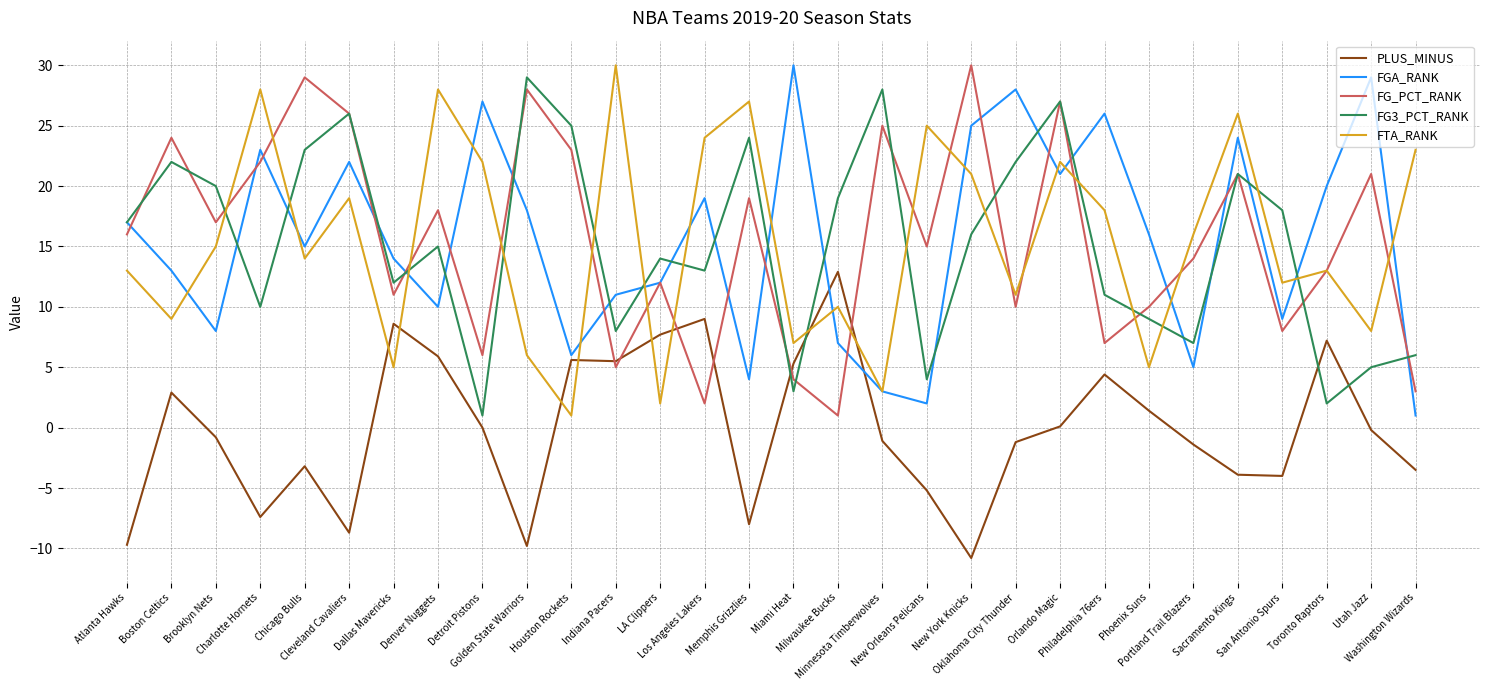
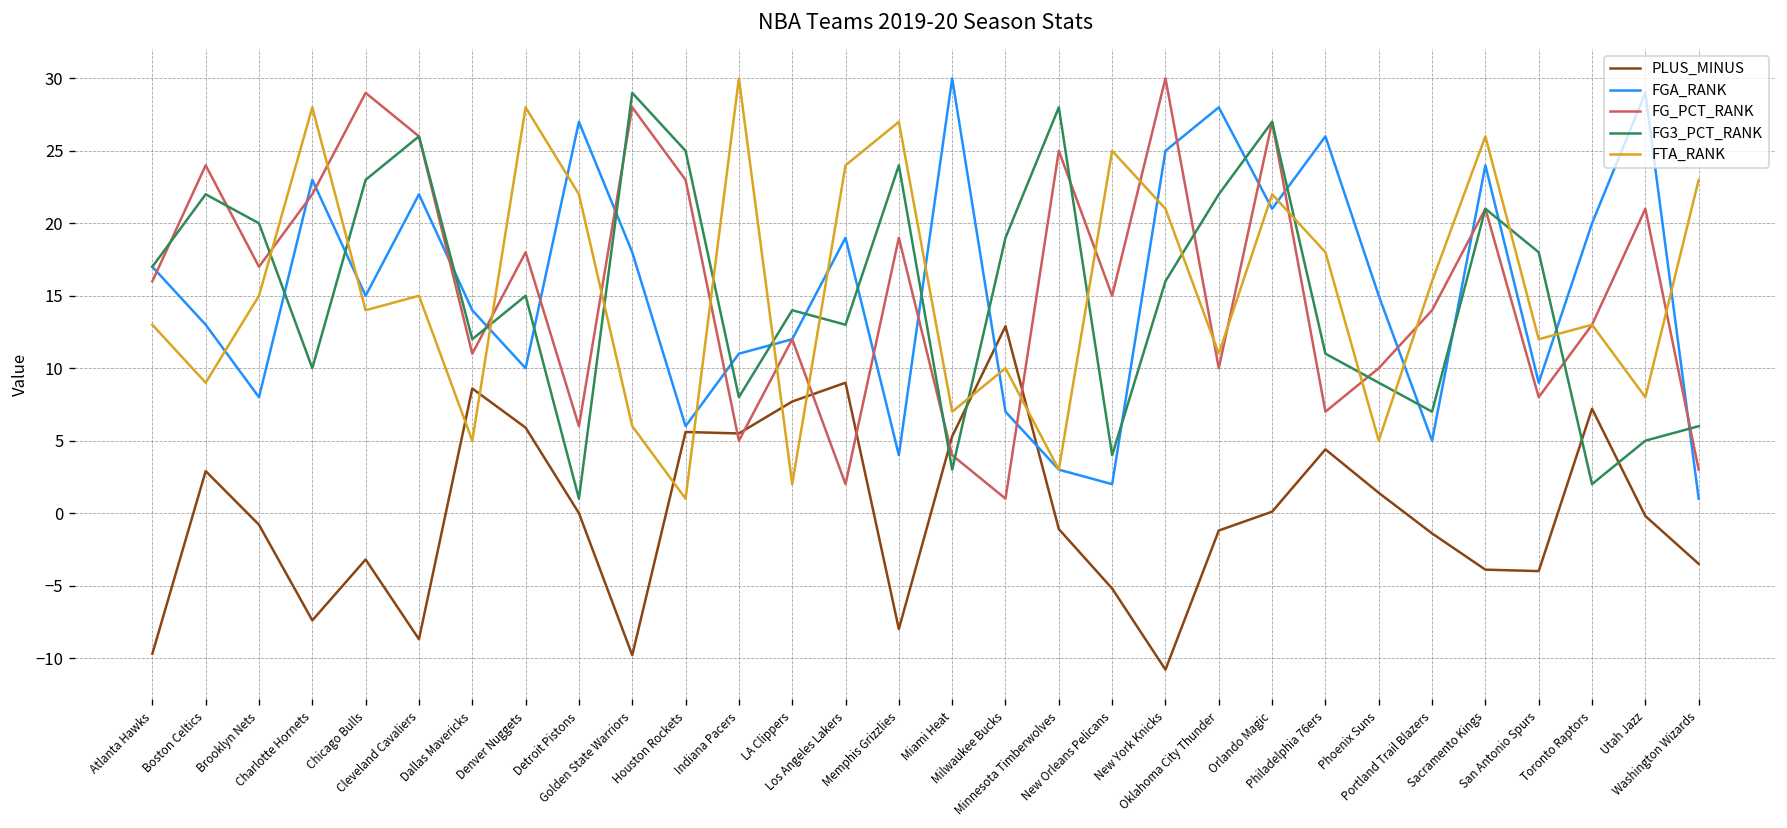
  {
    "PLUS_MINUS": {
      "Atlanta Hawks": -9.7,
      "Boston Celtics": 3,
      "Brooklyn Nets": -1,
      "Charlotte Hornets": -7.4,
      "Chicago Bulls": -3,
      "Cleveland Cavaliers": -8.7,
      "Dallas Mavericks": 8.6,
      "Denver Nuggets": 6,
      "Detroit Pistons": 0,
      "Golden State Warriors": -10,
      "Houston Rockets": 5.6,
      "Indiana Pacers": 5.5,
      "LA Clippers": 7.7,
      "Los Angeles Lakers": 9,
      "Memphis Grizzlies": -8,
      "Miami Heat": 5.3,
      "Milwaukee Bucks": 13,
      "Minnesota Timberwolves": -1,
      "New Orleans Pelicans": -5,
      "New York Knicks": -11,
      "Oklahoma City Thunder": -1,
      "Orlando Magic": 0,
      "Philadelphia 76ers": 4.4,
      "Phoenix Suns": 1.4,
      "Portland Trail Blazers": -1.4,
      "Sacramento Kings": -4,
      "San Antonio Spurs": -4,
      "Toronto Raptors": 7,
      "Utah Jazz": 0,
      "Washington Wizards": -3.5
    },
    "FGA_RANK": {
      "Boston Celtics": 13,
      "Brooklyn Nets": 8,
      "Charlotte Hornets": 23,
      "Chicago Bulls": 15,
      "Cleveland Cavaliers": 22,
      "Dallas Mavericks": 14,
      "Denver Nuggets": 10,
      "Detroit Pistons": 27,
      "Golden State Warriors": 18,
      "Houston Rockets": 6,
      "Indiana Pacers": 11,
      "Los Angeles Lakers": 19,
      "Memphis Grizzlies": 4,
      "Miami Heat": 30,
      "Milwaukee Bucks": 7,
      "New Orleans Pelicans": 2,
      "New York Knicks": 25,
      "Oklahoma City Thunder": 28,
      "Orlando Magic": 21,
      "Philadelphia 76ers": 26,
-     "Phoenix Suns": 16,
+     "Phoenix Suns": 15,
      "Portland Trail Blazers": 5,
      "Sacramento Kings": 24,
      "San Antonio Spurs": 9,
      "Toronto Raptors": 20,
      "Washington Wizards": 1
    },
    "FG_PCT_RANK": {
      "Atlanta Hawks": 16,
      "Boston Celtics": 24,
      "Brooklyn Nets": 17,
      "Charlotte Hornets": 22,
      "Chicago Bulls": 29,
      "Dallas Mavericks": 11,
      "Denver Nuggets": 18,
      "Detroit Pistons": 6,
      "Golden State Warriors": 28,
      "Houston Rockets": 23,
      "Indiana Pacers": 5,
      "Los Angeles Lakers": 2,
      "Memphis Grizzlies": 19,
      "Miami Heat": 4,
      "Milwaukee Bucks": 1,
      "Minnesota Timberwolves": 25,
      "New Orleans Pelicans": 15,
      "New York Knicks": 30,
      "Oklahoma City Thunder": 10,
      "Philadelphia 76ers": 7,
      "Phoenix Suns": 10,
      "Portland Trail Blazers": 14,
      "San Antonio Spurs": 8,
      "Utah Jazz": 21,
      "Washington Wizards": 3
    },
    "FG3_PCT_RANK": {
      "Boston Celtics": 22,
      "Brooklyn Nets": 20,
      "Charlotte Hornets": 10,
      "Chicago Bulls": 23,
      "Dallas Mavericks": 12,
      "Denver Nuggets": 15,
      "Detroit Pistons": 1,
      "Golden State Warriors": 29,
      "Houston Rockets": 25,
      "Indiana Pacers": 8,
      "LA Clippers": 14,
      "Los Angeles Lakers": 13,
      "Memphis Grizzlies": 24,
      "Miami Heat": 3,
      "Milwaukee Bucks": 19,
      "Minnesota Timberwolves": 28,
      "New Orleans Pelicans": 4,
      "New York Knicks": 16,
      "Oklahoma City Thunder": 22,
      "Philadelphia 76ers": 11,
      "Phoenix Suns": 9,
      "Portland Trail Blazers": 7,
      "San Antonio Spurs": 18,
      "Toronto Raptors": 2,
      "Utah Jazz": 5,
      "Washington Wizards": 6
    },
    "FTA_RANK": {
      "Atlanta Hawks": 13,
      "Boston Celtics": 9,
      "Brooklyn Nets": 15,
      "Charlotte Hornets": 28,
      "Chicago Bulls": 14,
-     "Cleveland Cavaliers": 19,
+     "Cleveland Cavaliers": 15,
      "Dallas Mavericks": 5,
      "Denver Nuggets": 28,
      "Detroit Pistons": 22,
      "Golden State Warriors": 6,
      "Houston Rockets": 1,
      "Indiana Pacers": 30,
      "LA Clippers": 2,
      "Los Angeles Lakers": 24,
      "Memphis Grizzlies": 27,
      "Miami Heat": 7,
      "Milwaukee Bucks": 10,
      "New Orleans Pelicans": 25,
      "New York Knicks": 21,
      "Oklahoma City Thunder": 11,
      "Orlando Magic": 22,
      "Philadelphia 76ers": 18,
      "Phoenix Suns": 5,
      "Portland Trail Blazers": 16,
      "Sacramento Kings": 26,
      "San Antonio Spurs": 12,
      "Utah Jazz": 8,
      "Washington Wizards": 23
    }
  }
